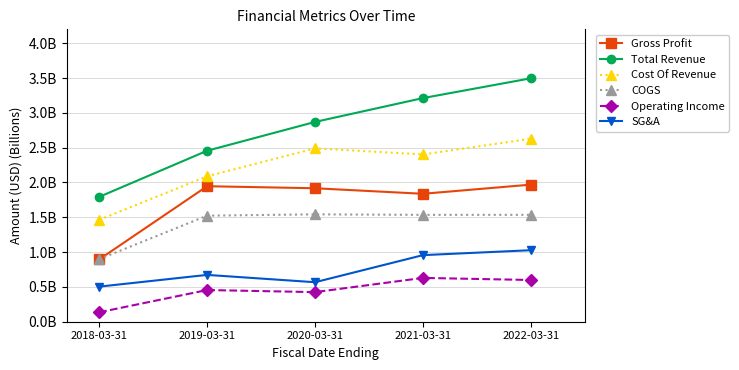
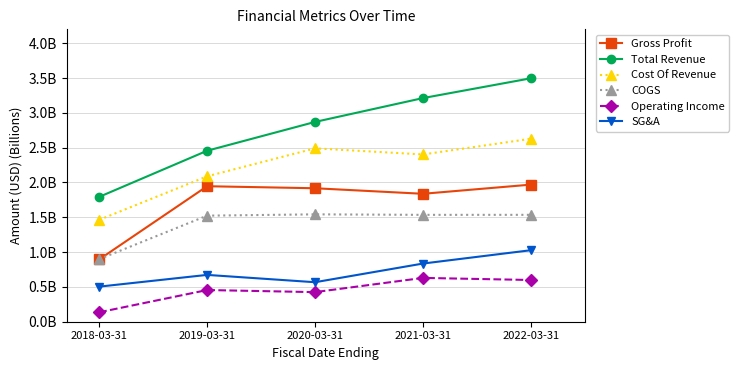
  {
    "Gross Profit": {
      "2019-03-31": 1900000000,
      "2020-03-31": 1900000000,
      "2021-03-31": 1800000000,
      "2022-03-31": 2000000000
    },
    "Total Revenue": {
      "2018-03-31": 1800000000,
      "2019-03-31": 2500000000,
      "2020-03-31": 2900000000,
      "2021-03-31": 3200000000,
      "2022-03-31": 3500000000
    },
    "Cost Of Revenue": {
      "2018-03-31": 1500000000,
      "2019-03-31": 2100000000,
      "2020-03-31": 2500000000,
      "2021-03-31": 2400000000,
      "2022-03-31": 2600000000
    },
    "COGS": {
      "2019-03-31": 1500000000,
      "2020-03-31": 1500000000,
      "2021-03-31": 1500000000,
      "2022-03-31": 1500000000
    },
    "Operating Income": {
      "2018-03-31": 100000000,
      "2019-03-31": 500000000,
      "2020-03-31": 400000000,
      "2021-03-31": 600000000,
      "2022-03-31": 600000000
    },
    "SG&A": {
      "2018-03-31": 500000000,
      "2019-03-31": 700000000,
      "2020-03-31": 600000000,
-     "2021-03-31": 1000000000,
+     "2021-03-31": 800000000,
      "2022-03-31": 1000000000
    }
  }
